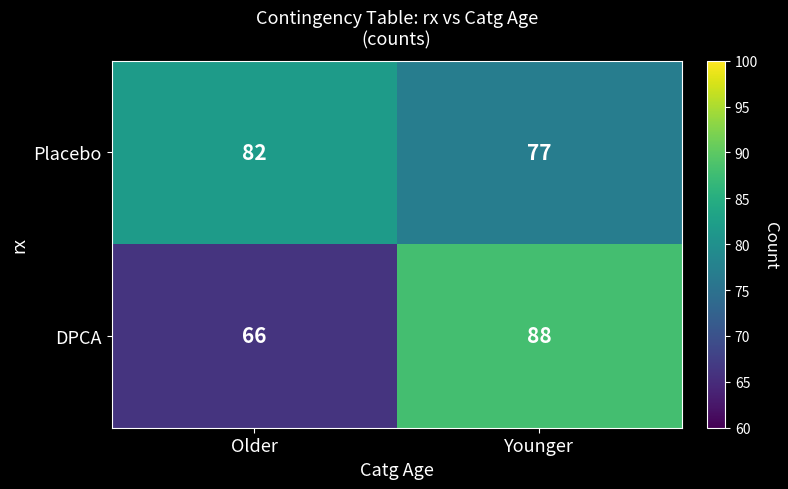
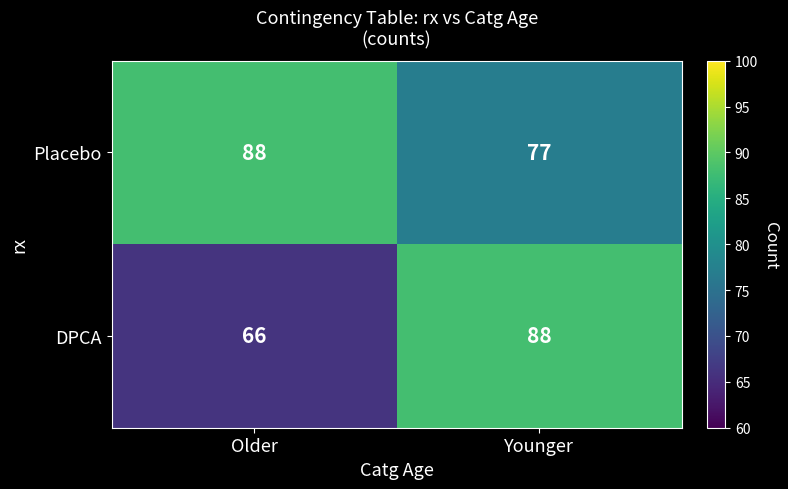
  {
    "Placebo": {
-     "Older": 82,
+     "Older": 88,
      "Younger": 77
    },
    "DPCA": {
      "Older": 66,
      "Younger": 88
    }
  }
